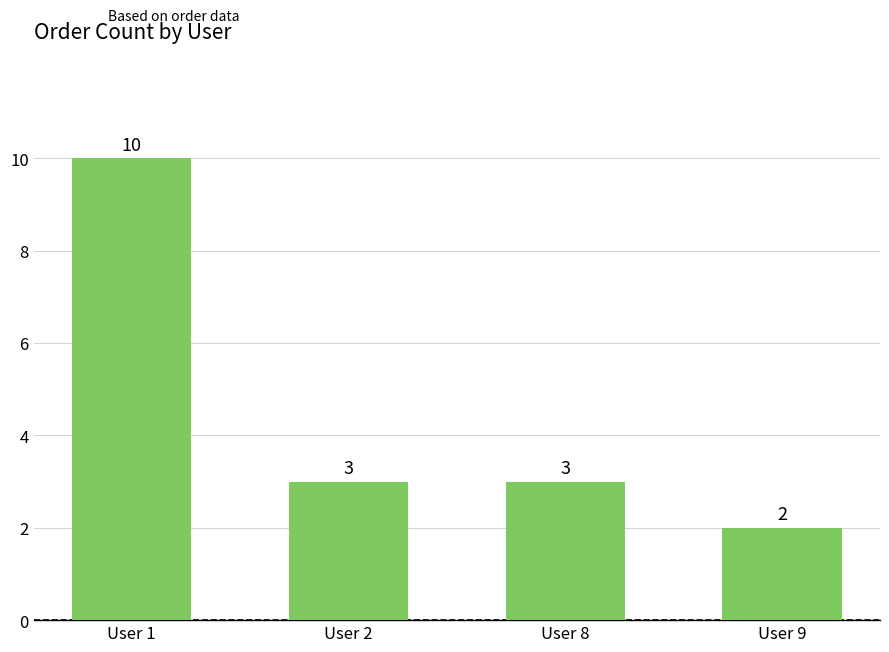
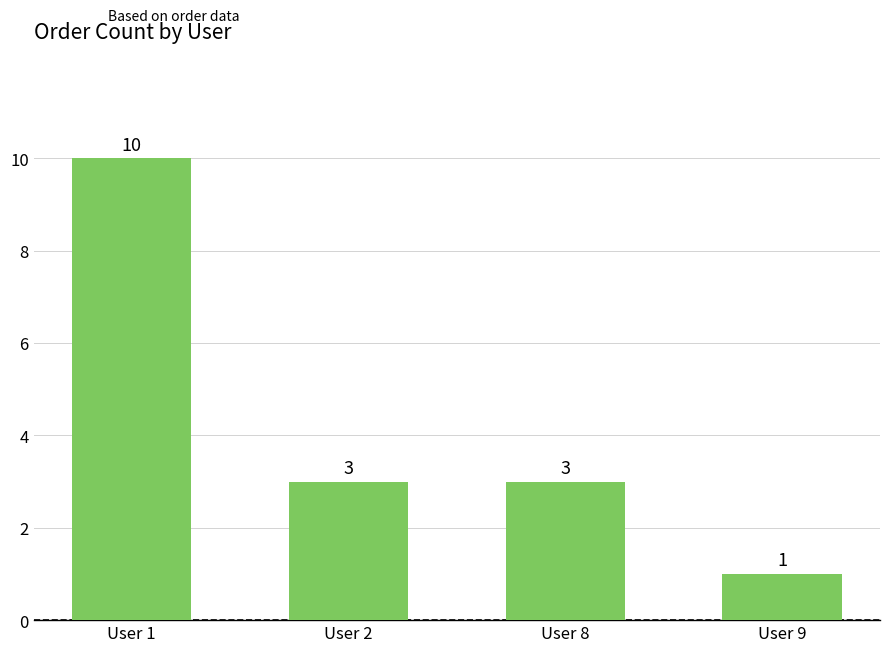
  {
    "User 1": 10,
    "User 2": 3,
    "User 8": 3,
-   "User 9": 2
+   "User 9": 1
  }
